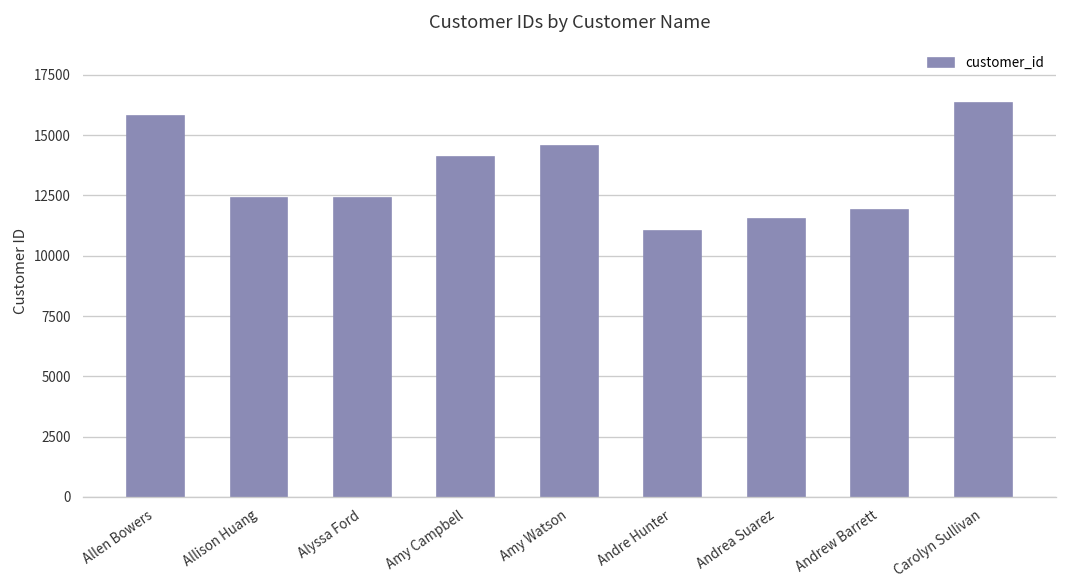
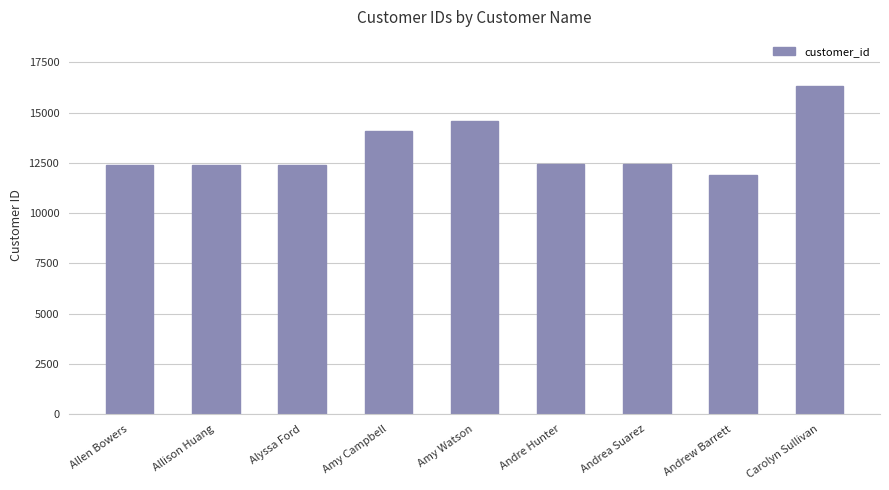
  {
-   "Allen Bowers": 15800,
+   "Allen Bowers": 12400,
    "Allison Huang": 12400,
    "Alyssa Ford": 12400,
    "Amy Campbell": 14100,
    "Amy Watson": 14600,
-   "Andre Hunter": 11000,
-   "Andrea Suarez": 11500,
+   "Andre Hunter": 12400,
+   "Andrea Suarez": 12400,
    "Andrew Barrett": 11900,
    "Carolyn Sullivan": 16300
  }
